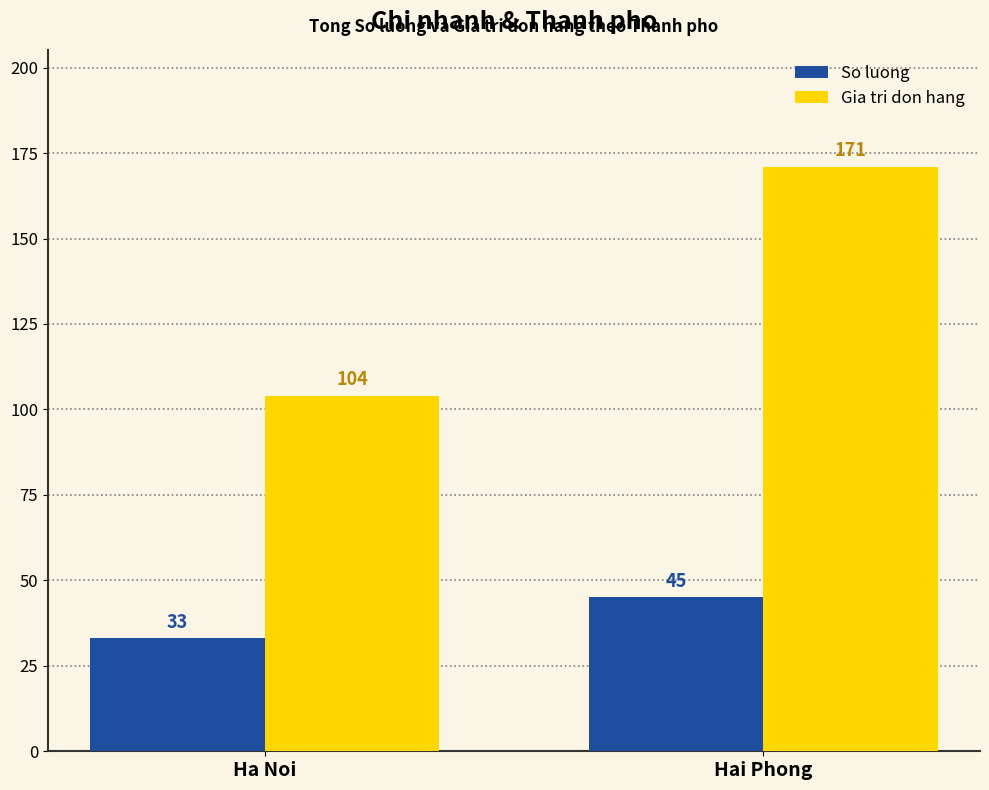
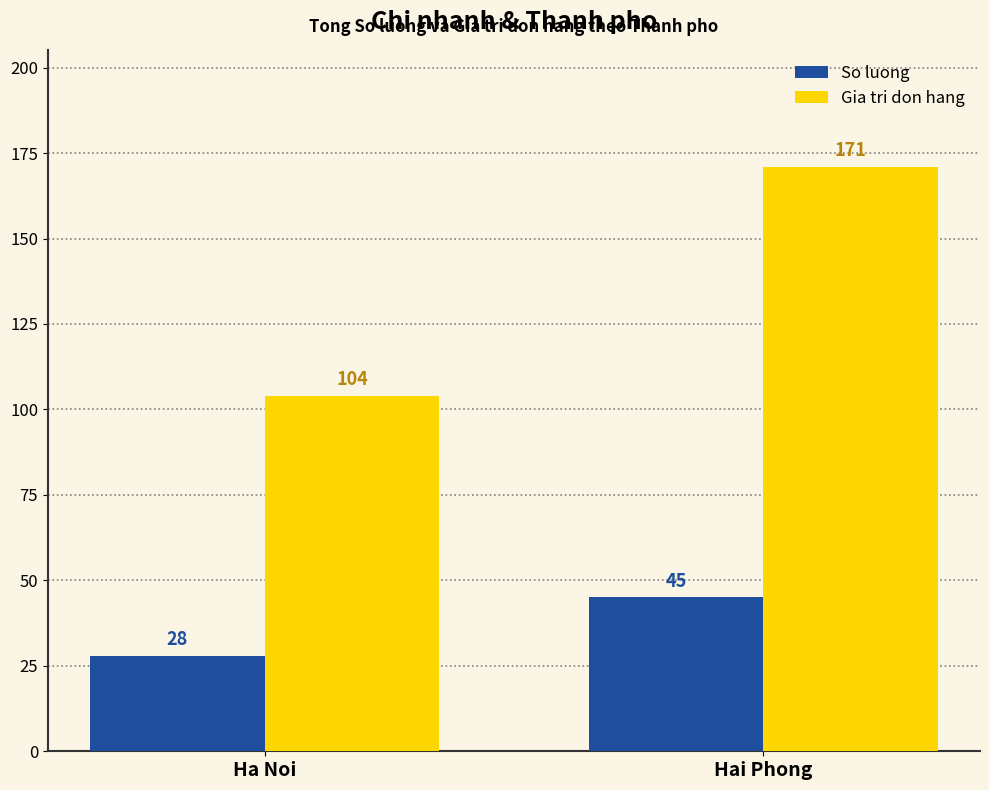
  {
    "So luong": {
-     "Ha Noi": 33,
+     "Ha Noi": 28,
      "Hai Phong": 45
    },
    "Gia tri don hang": {
      "Ha Noi": 104,
      "Hai Phong": 171
    }
  }
